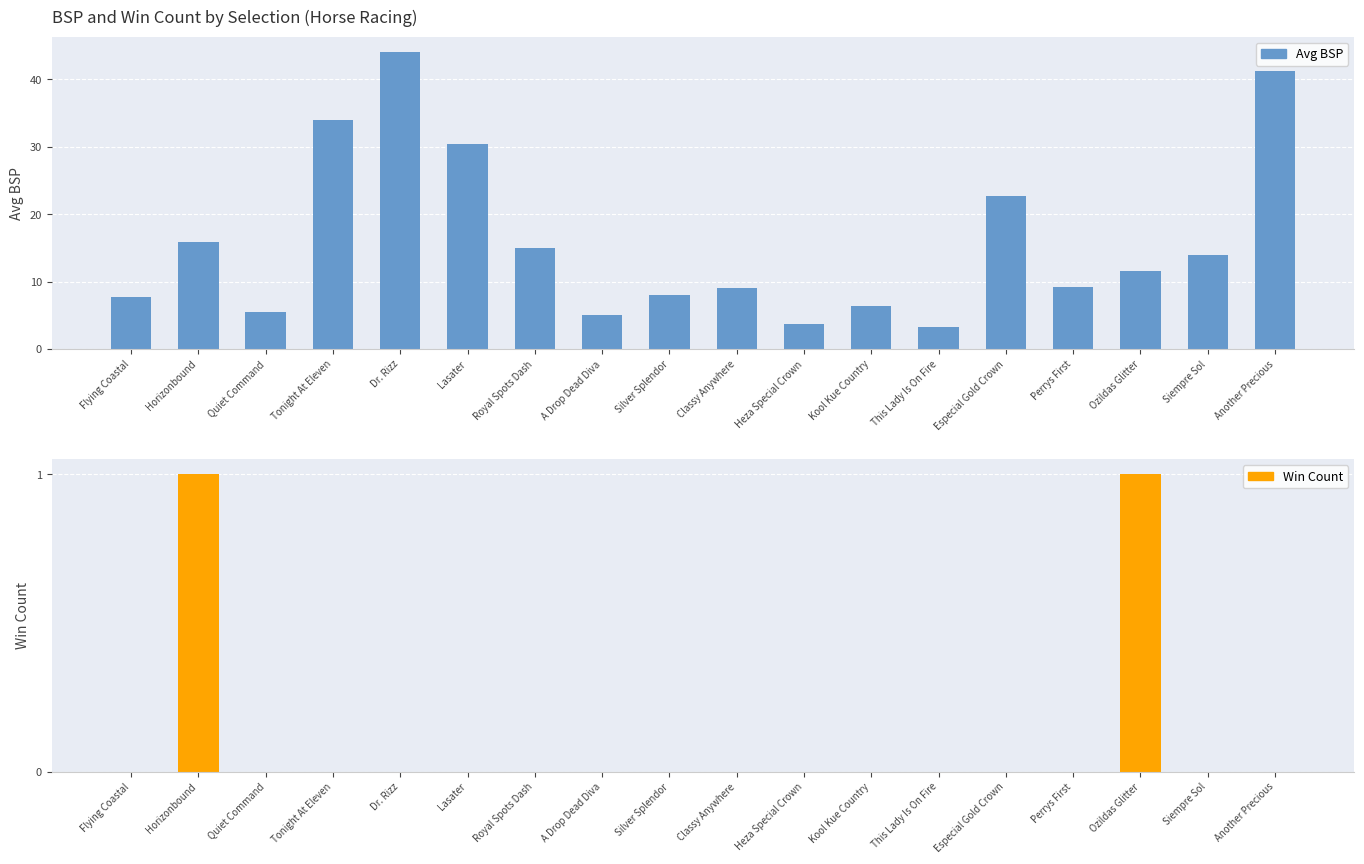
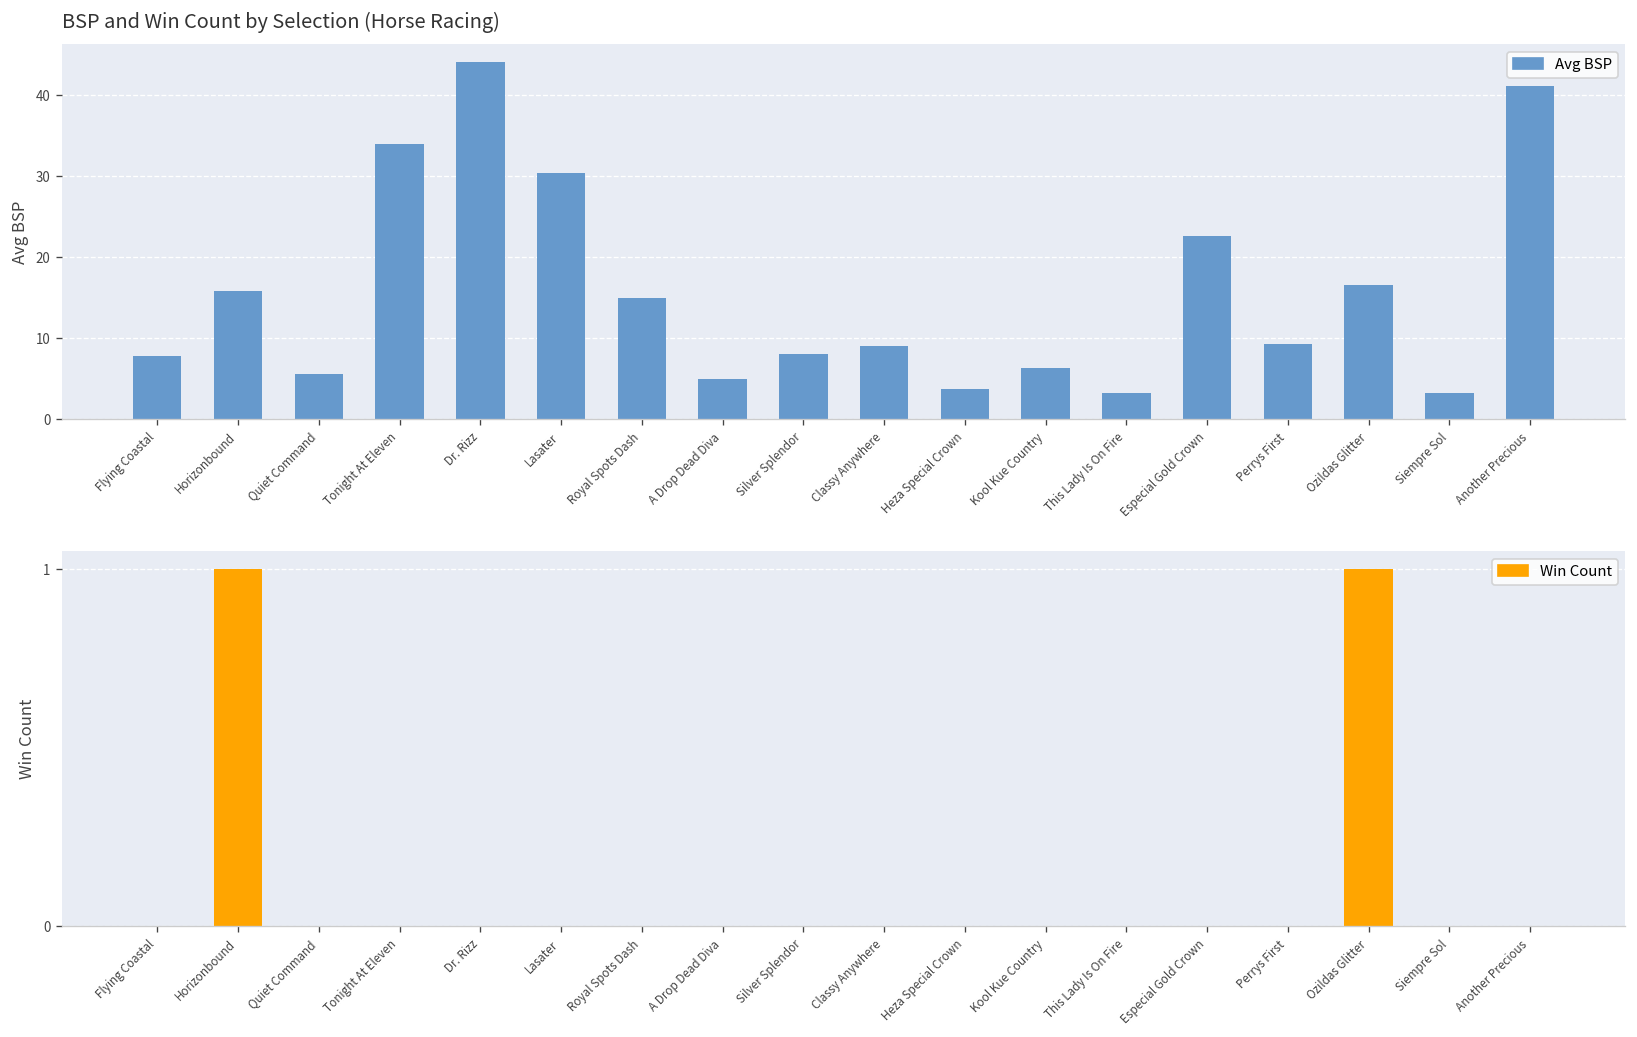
  {
    "BSP and Win Count by Selection (Horse Racing)": {
      "Flying Coastal": 8,
      "Horizonbound": 16,
      "Quiet Command": 6,
      "Tonight At Eleven": 34,
      "Dr. Rizz": 44,
      "Lasater": 30,
      "Royal Spots Dash": 15,
      "A Drop Dead Diva": 5,
      "Silver Splendor": 8,
      "Classy Anywhere": 9,
      "Heza Special Crown": 4,
      "Kool Kue Country": 6,
      "This Lady Is On Fire": 3,
      "Especial Gold Crown": 23,
      "Perrys First": 9,
-     "Ozildas Glitter": 12,
-     "Siempre Sol": 14,
+     "Ozildas Glitter": 17,
+     "Siempre Sol": 3,
      "Another Precious": 41
    }
  }
